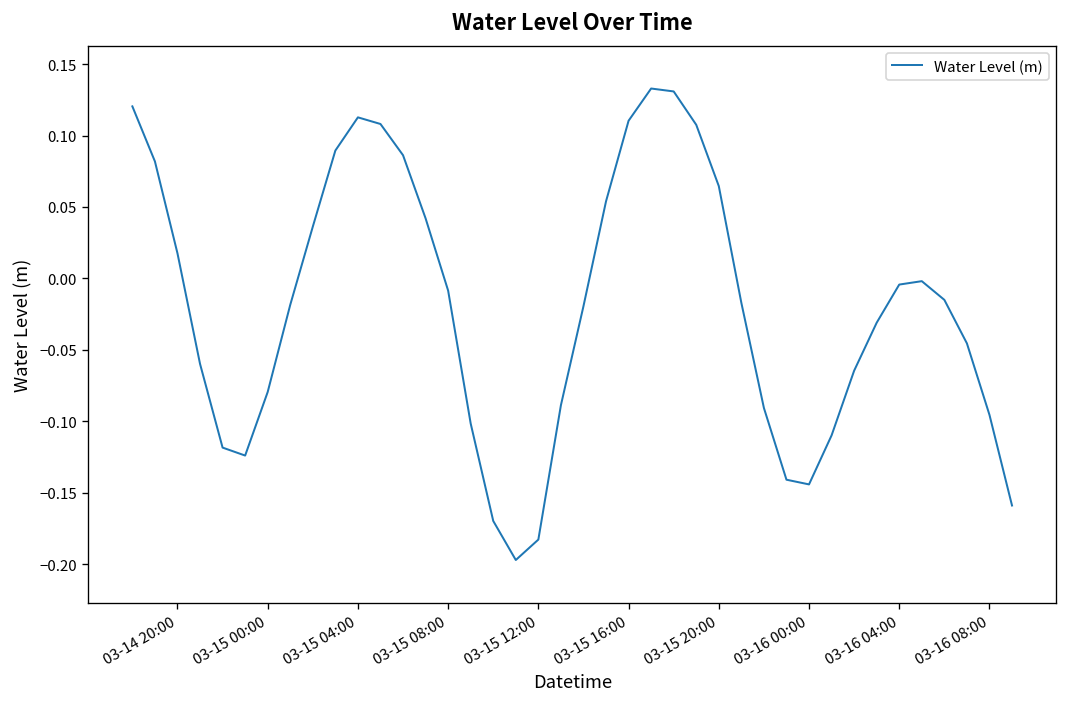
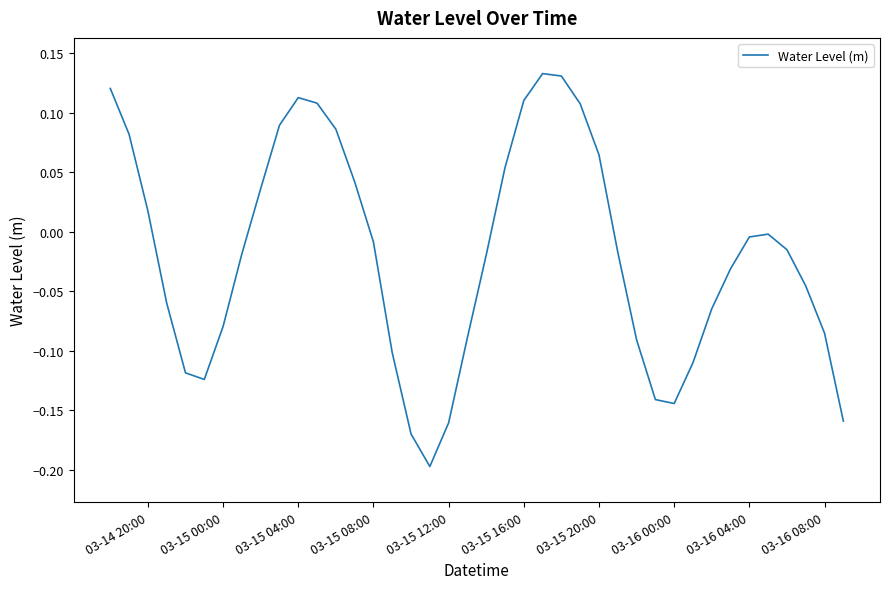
  {
    "03-14 20:00": 0.018,
    "03-15 00:00": -0.080,
    "03-15 04:00": 0.113,
    "03-15 08:00": -0.009,
-   "03-15 12:00": -0.183,
+   "03-15 12:00": -0.160,
    "03-15 16:00": 0.110,
    "03-15 20:00": 0.065,
    "03-16 00:00": -0.144,
    "03-16 04:00": -0.004,
-   "03-16 08:00": -0.096
+   "03-16 08:00": -0.085
  }
